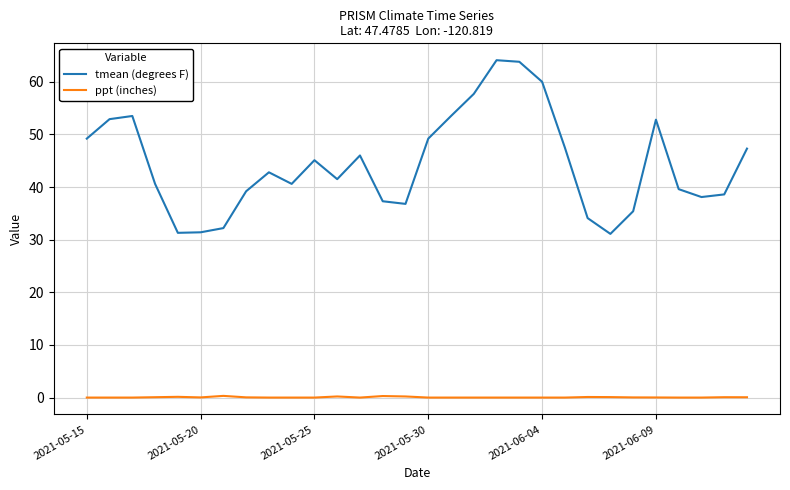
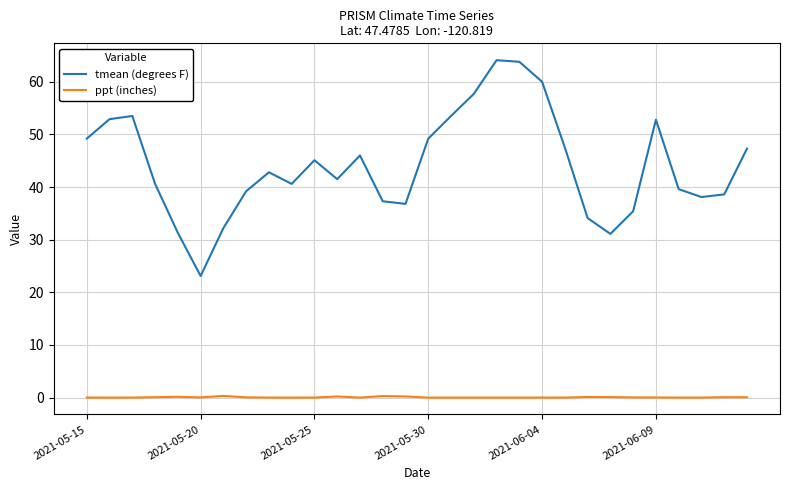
  {
    "tmean (degrees F)": {
      "2021-05-15": 49,
-     "2021-05-20": 31,
+     "2021-05-20": 23,
      "2021-05-25": 45,
      "2021-05-30": 49,
      "2021-06-04": 60,
      "2021-06-09": 53
    },
    "ppt (inches)": {
      "2021-05-15": 0,
      "2021-05-20": 0,
      "2021-05-25": 0,
      "2021-05-30": 0,
      "2021-06-04": 0,
      "2021-06-09": 0
    }
  }
